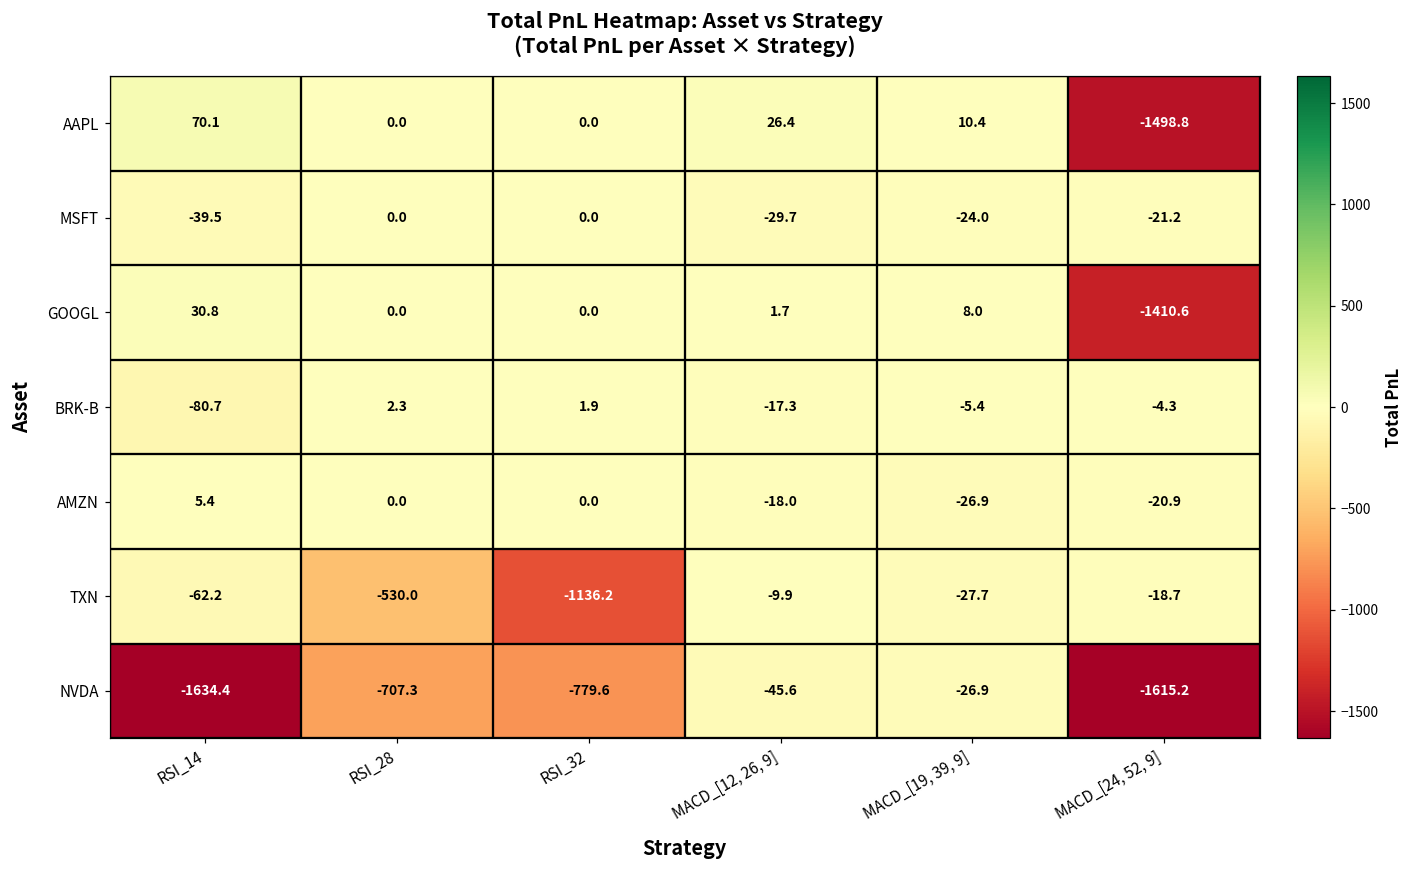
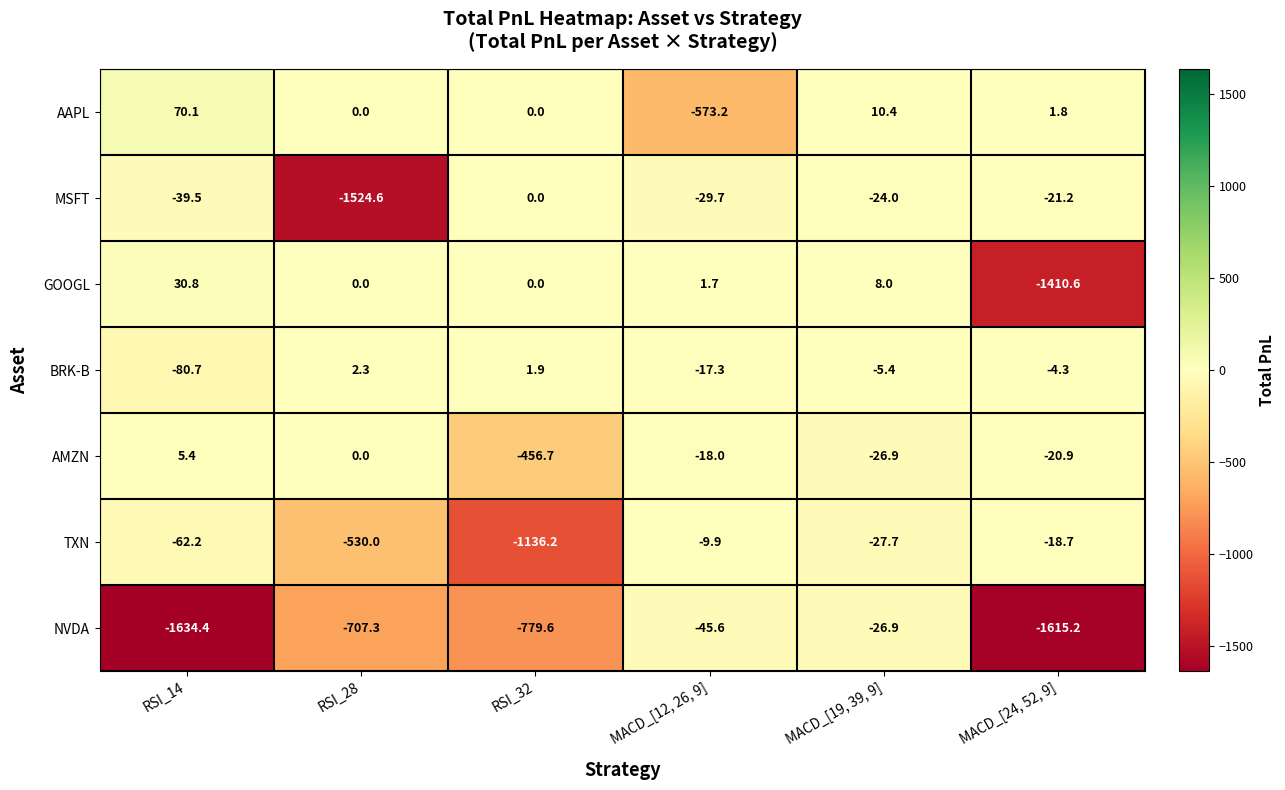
  {
    "AAPL": {
      "RSI_14": 70.1,
      "RSI_28": 0.0,
      "RSI_32": 0.0,
-     "MACD_[12, 26, 9]": 26.4,
+     "MACD_[12, 26, 9]": -573.2,
      "MACD_[19, 39, 9]": 10.4,
-     "MACD_[24, 52, 9]": -1498.8
+     "MACD_[24, 52, 9]": 1.8
    },
    "MSFT": {
      "RSI_14": -39.5,
-     "RSI_28": 0.0,
+     "RSI_28": -1524.6,
      "RSI_32": 0.0,
      "MACD_[12, 26, 9]": -29.7,
      "MACD_[19, 39, 9]": -24.0,
      "MACD_[24, 52, 9]": -21.2
    },
    "GOOGL": {
      "RSI_14": 30.8,
      "RSI_28": 0.0,
      "RSI_32": 0.0,
      "MACD_[12, 26, 9]": 1.7,
      "MACD_[19, 39, 9]": 8.0,
      "MACD_[24, 52, 9]": -1410.6
    },
    "BRK-B": {
      "RSI_14": -80.7,
      "RSI_28": 2.3,
      "RSI_32": 1.9,
      "MACD_[12, 26, 9]": -17.3,
      "MACD_[19, 39, 9]": -5.4,
      "MACD_[24, 52, 9]": -4.3
    },
    "AMZN": {
      "RSI_14": 5.4,
      "RSI_28": 0.0,
-     "RSI_32": 0.0,
+     "RSI_32": -456.7,
      "MACD_[12, 26, 9]": -18.0,
      "MACD_[19, 39, 9]": -26.9,
      "MACD_[24, 52, 9]": -20.9
    },
    "TXN": {
      "RSI_14": -62.2,
      "RSI_28": -530.0,
      "RSI_32": -1136.2,
      "MACD_[12, 26, 9]": -9.9,
      "MACD_[19, 39, 9]": -27.7,
      "MACD_[24, 52, 9]": -18.7
    },
    "NVDA": {
      "RSI_14": -1634.4,
      "RSI_28": -707.3,
      "RSI_32": -779.6,
      "MACD_[12, 26, 9]": -45.6,
      "MACD_[19, 39, 9]": -26.9,
      "MACD_[24, 52, 9]": -1615.2
    }
  }
